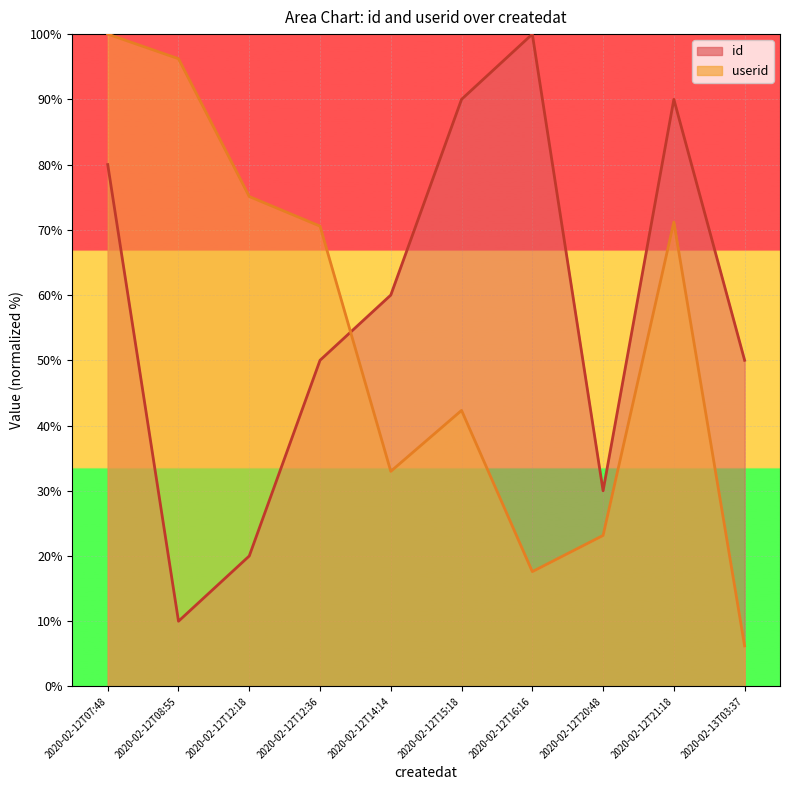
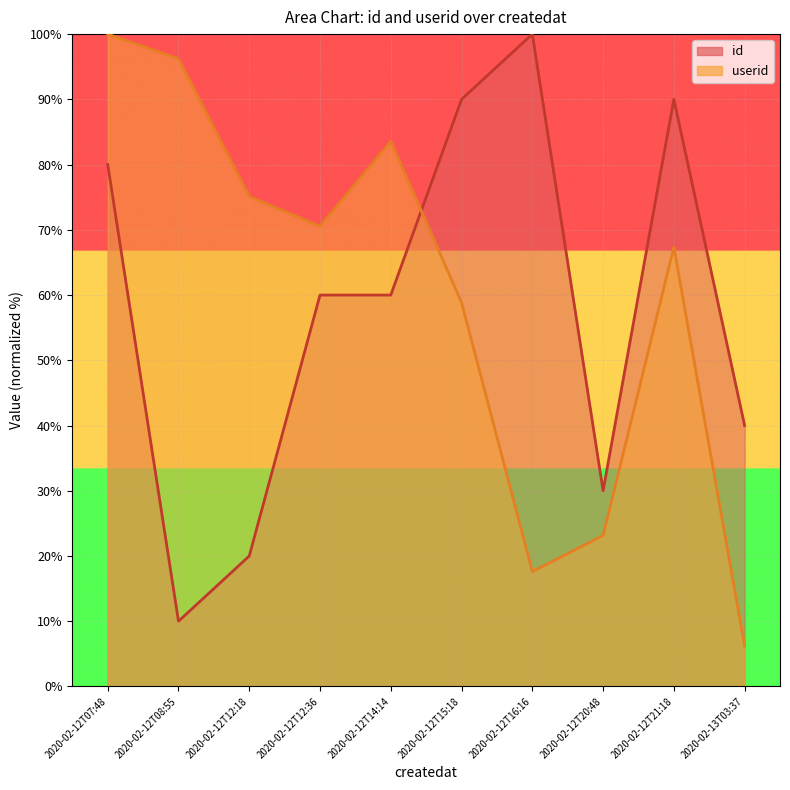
  {
    "id": {
      "2020-02-12T07:48": "80%",
      "2020-02-12T08:55": "10%",
      "2020-02-12T12:18": "20%",
-     "2020-02-12T12:36": "50%",
+     "2020-02-12T12:36": "60%",
      "2020-02-12T14:14": "60%",
      "2020-02-12T15:18": "90%",
      "2020-02-12T16:16": "100%",
      "2020-02-12T20:48": "30%",
      "2020-02-12T21:18": "90%",
-     "2020-02-13T03:37": "50%"
+     "2020-02-13T03:37": "40%"
    },
    "userid": {
      "2020-02-12T07:48": "100%",
      "2020-02-12T08:55": "96%",
      "2020-02-12T12:18": "75%",
      "2020-02-12T12:36": "71%",
-     "2020-02-12T14:14": "33%",
-     "2020-02-12T15:18": "42%",
+     "2020-02-12T14:14": "84%",
+     "2020-02-12T15:18": "59%",
      "2020-02-12T16:16": "18%",
      "2020-02-12T20:48": "23%",
-     "2020-02-12T21:18": "71%",
+     "2020-02-12T21:18": "67%",
      "2020-02-13T03:37": "6%"
    }
  }
